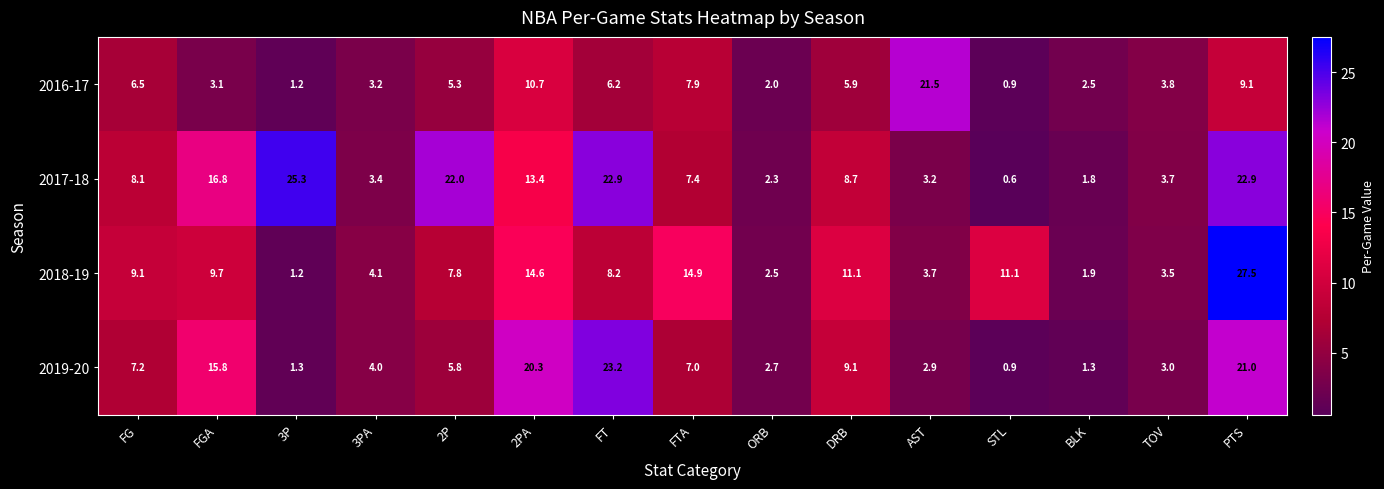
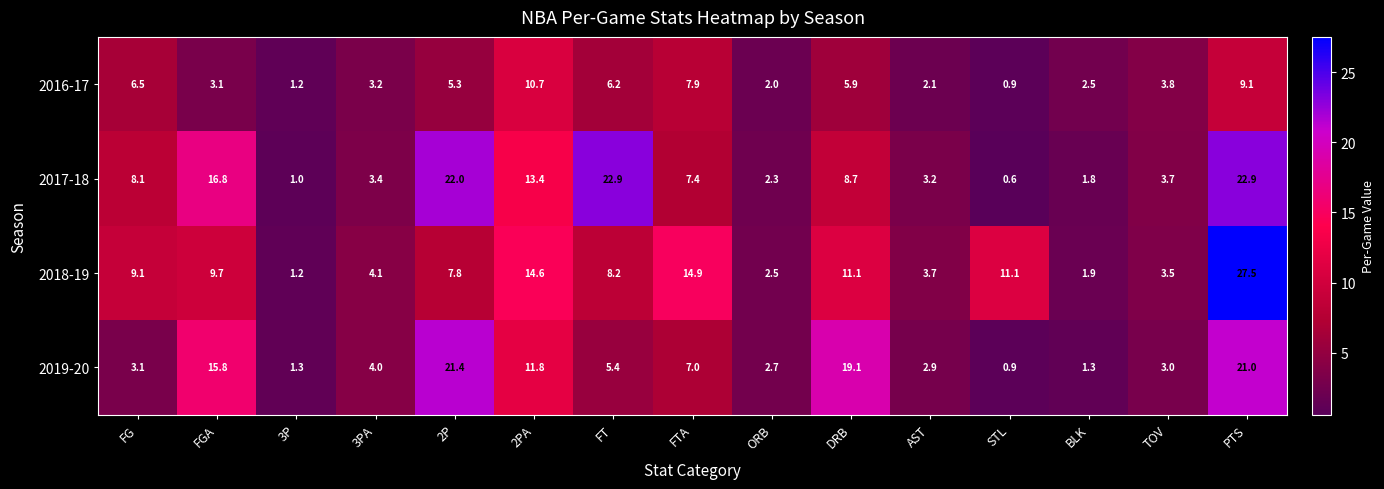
  {
    "2016-17": {
      "FG": 6.5,
      "FGA": 3.1,
      "3P": 1.2,
      "3PA": 3.2,
      "2P": 5.3,
      "2PA": 10.7,
      "FT": 6.2,
      "FTA": 7.9,
      "ORB": 2.0,
      "DRB": 5.9,
-     "AST": 21.5,
+     "AST": 2.1,
      "STL": 0.9,
      "BLK": 2.5,
      "TOV": 3.8,
      "PTS": 9.1
    },
    "2017-18": {
      "FG": 8.1,
      "FGA": 16.8,
-     "3P": 25.3,
+     "3P": 1.0,
      "3PA": 3.4,
      "2P": 22.0,
      "2PA": 13.4,
      "FT": 22.9,
      "FTA": 7.4,
      "ORB": 2.3,
      "DRB": 8.7,
      "AST": 3.2,
      "STL": 0.6,
      "BLK": 1.8,
      "TOV": 3.7,
      "PTS": 22.9
    },
    "2018-19": {
      "FG": 9.1,
      "FGA": 9.7,
      "3P": 1.2,
      "3PA": 4.1,
      "2P": 7.8,
      "2PA": 14.6,
      "FT": 8.2,
      "FTA": 14.9,
      "ORB": 2.5,
      "DRB": 11.1,
      "AST": 3.7,
      "STL": 11.1,
      "BLK": 1.9,
      "TOV": 3.5,
      "PTS": 27.5
    },
    "2019-20": {
-     "FG": 7.2,
+     "FG": 3.1,
      "FGA": 15.8,
      "3P": 1.3,
      "3PA": 4.0,
-     "2P": 5.8,
-     "2PA": 20.3,
-     "FT": 23.2,
+     "2P": 21.4,
+     "2PA": 11.8,
+     "FT": 5.4,
      "FTA": 7.0,
      "ORB": 2.7,
-     "DRB": 9.1,
+     "DRB": 19.1,
      "AST": 2.9,
      "STL": 0.9,
      "BLK": 1.3,
      "TOV": 3.0,
      "PTS": 21.0
    }
  }
